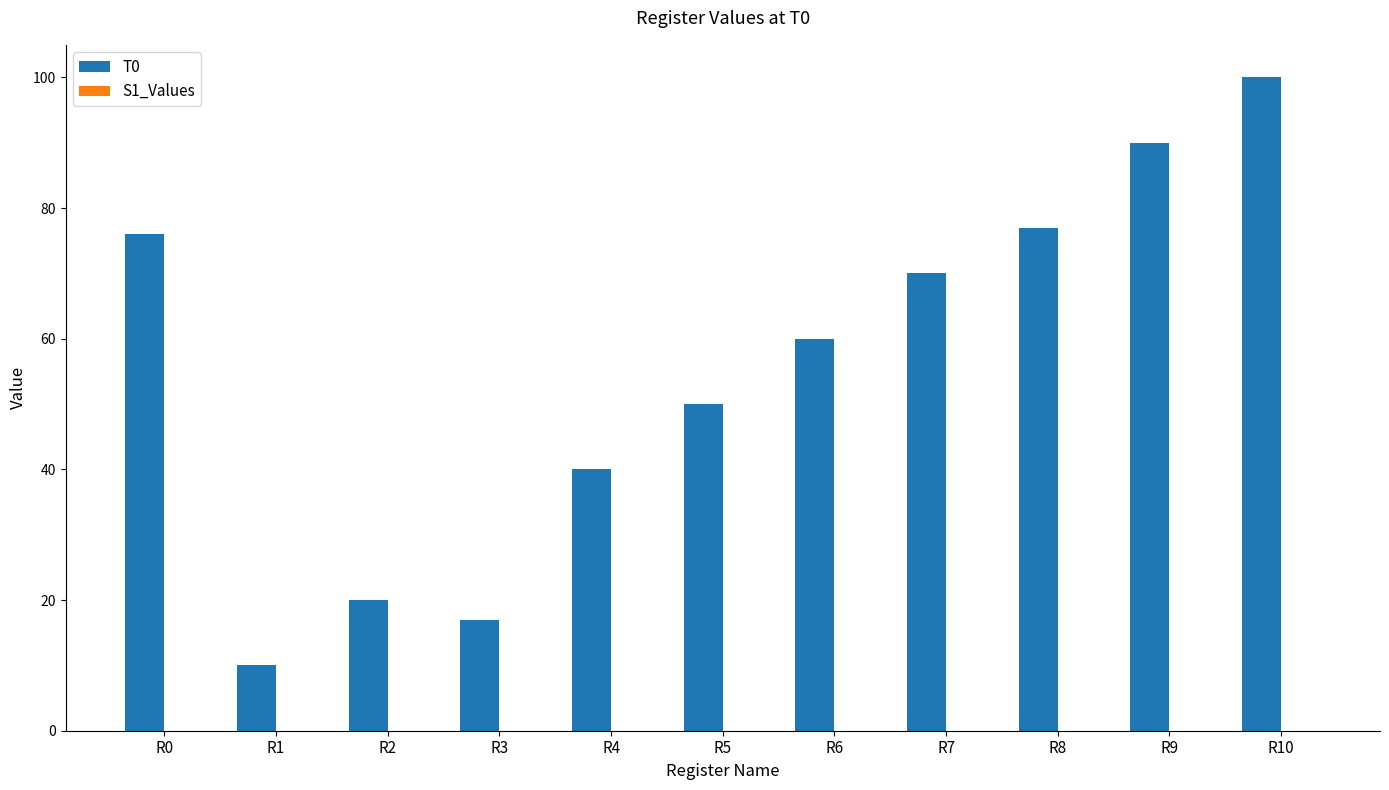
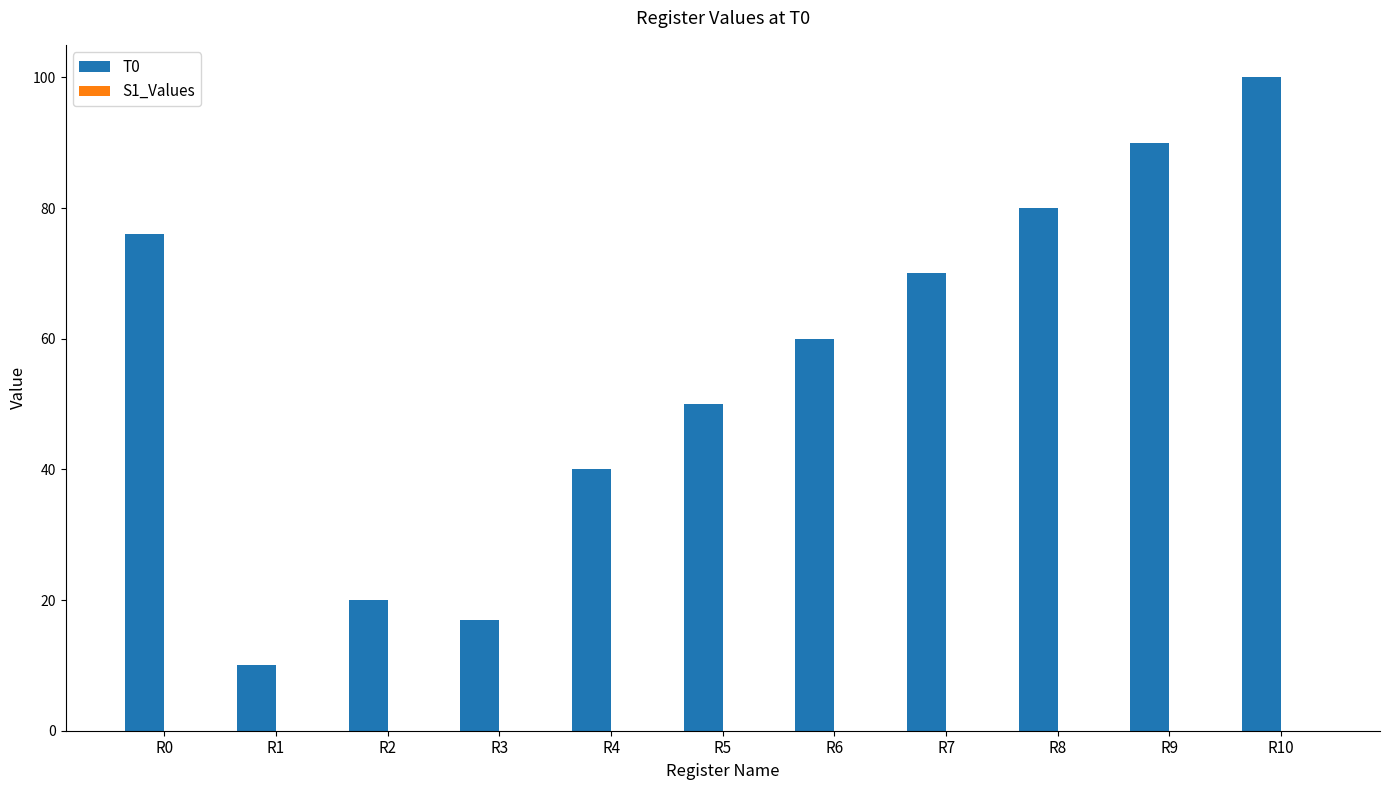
  {
    "T0": {
      "R0": 76,
      "R1": 10,
      "R2": 20,
      "R3": 17,
      "R4": 40,
      "R5": 50,
      "R6": 60,
      "R7": 70,
-     "R8": 77,
+     "R8": 80,
      "R9": 90,
      "R10": 100
    },
    "S1_Values": {
      "R0": 0,
      "R1": 0,
      "R2": 0,
      "R3": 0,
      "R4": 0,
      "R5": 0,
      "R6": 0,
      "R7": 0,
      "R8": 0,
      "R9": 0,
      "R10": 0
    }
  }
